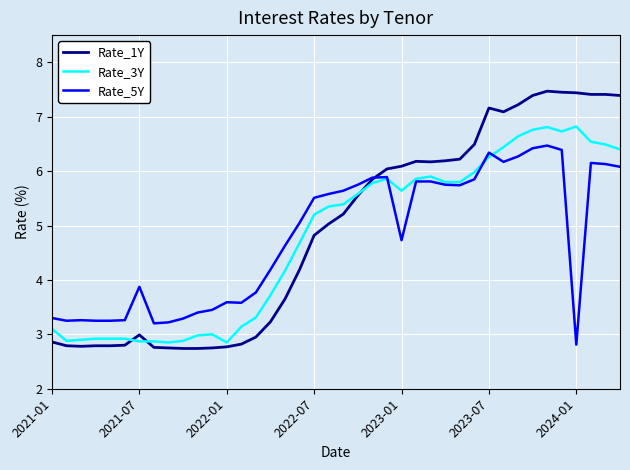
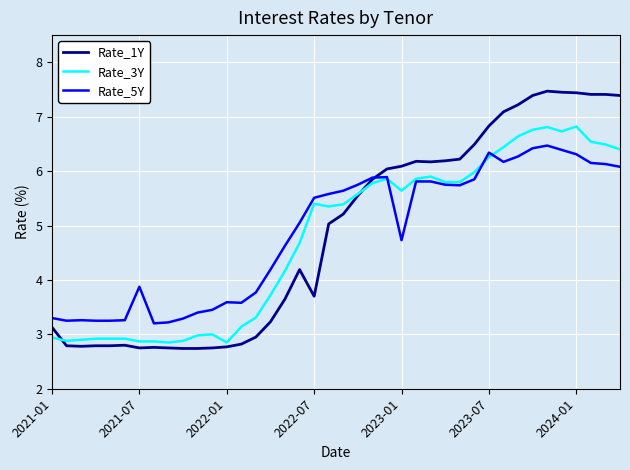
  {
    "Rate_1Y": {
-     "2021-01": 2.9,
-     "2021-07": 3.0,
+     "2021-01": 3.1,
+     "2021-07": 2.8,
      "2022-01": 2.8,
-     "2022-07": 4.8,
+     "2022-07": 3.7,
      "2023-01": 6.1,
-     "2023-07": 7.2,
+     "2023-07": 6.8,
      "2024-01": 7.4
    },
    "Rate_3Y": {
-     "2021-01": 3.1,
+     "2021-01": 2.9,
      "2021-07": 2.9,
      "2022-01": 2.9,
-     "2022-07": 5.2,
+     "2022-07": 5.4,
      "2023-01": 5.6,
      "2023-07": 6.3,
      "2024-01": 6.8
    },
    "Rate_5Y": {
      "2021-01": 3.3,
      "2021-07": 3.9,
      "2022-01": 3.6,
      "2022-07": 5.5,
      "2023-01": 4.7,
      "2023-07": 6.3,
-     "2024-01": 2.8
+     "2024-01": 6.3
    }
  }
